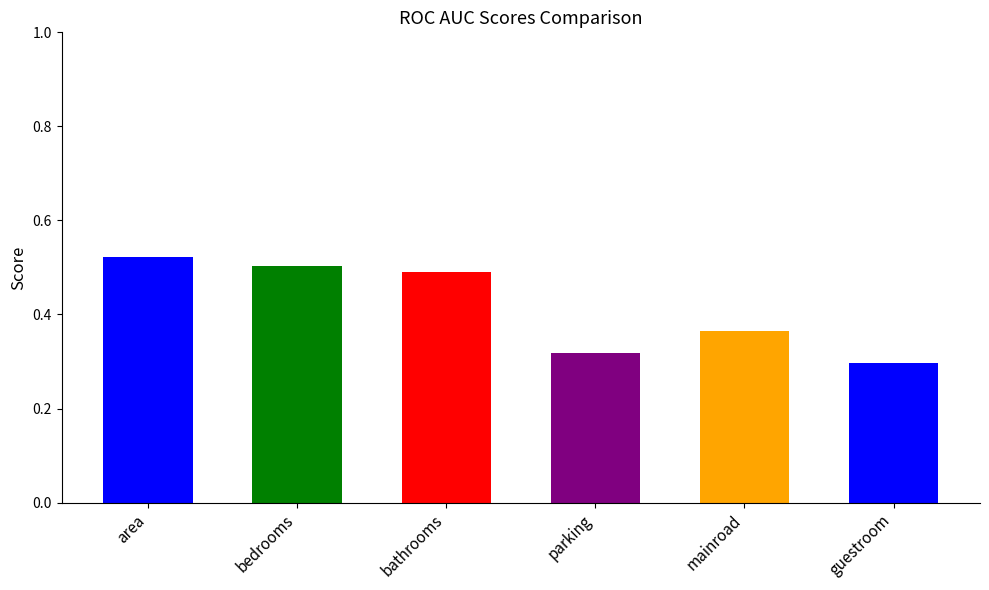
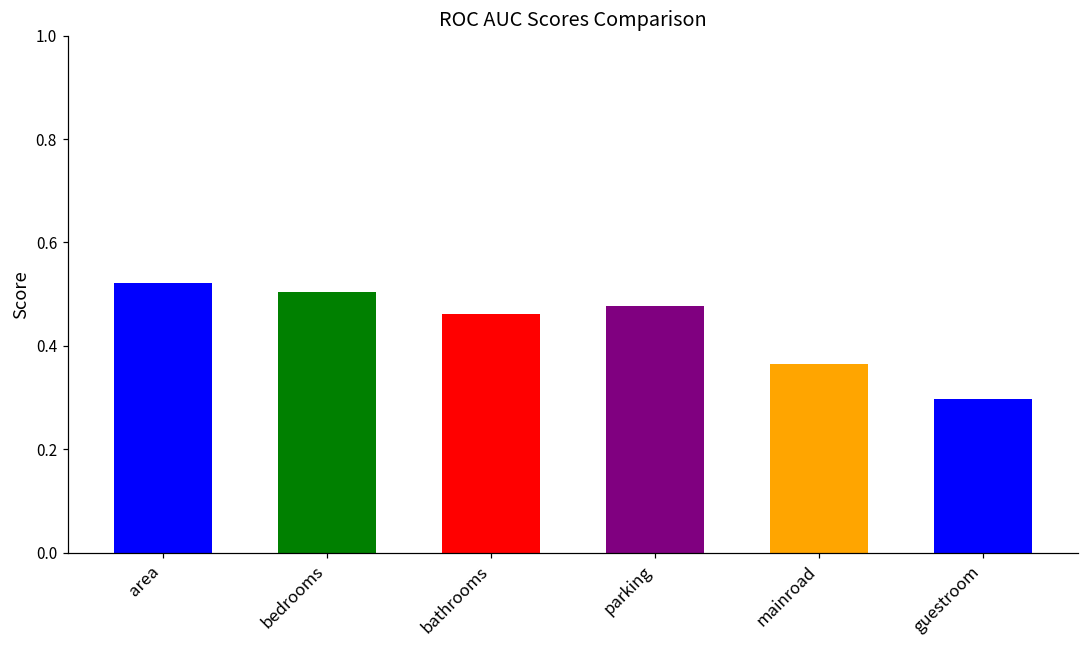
  {
    "area": 0.52,
    "bedrooms": 0.50,
-   "bathrooms": 0.49,
-   "parking": 0.32,
+   "bathrooms": 0.46,
+   "parking": 0.48,
    "mainroad": 0.36,
    "guestroom": 0.30
  }
